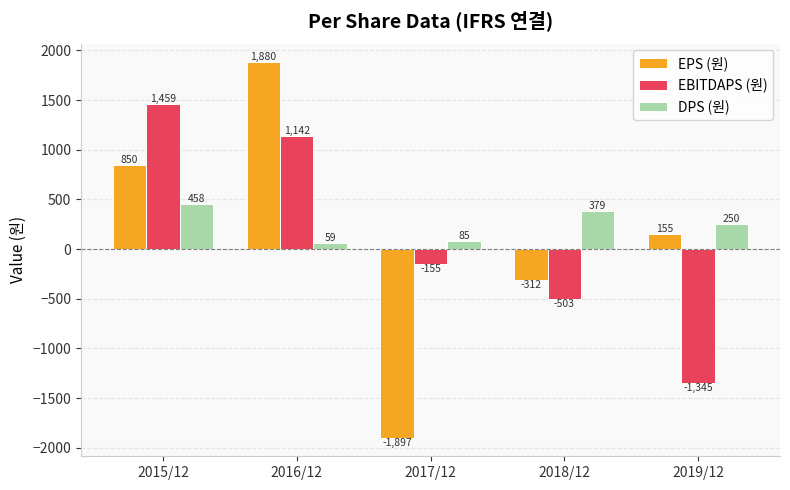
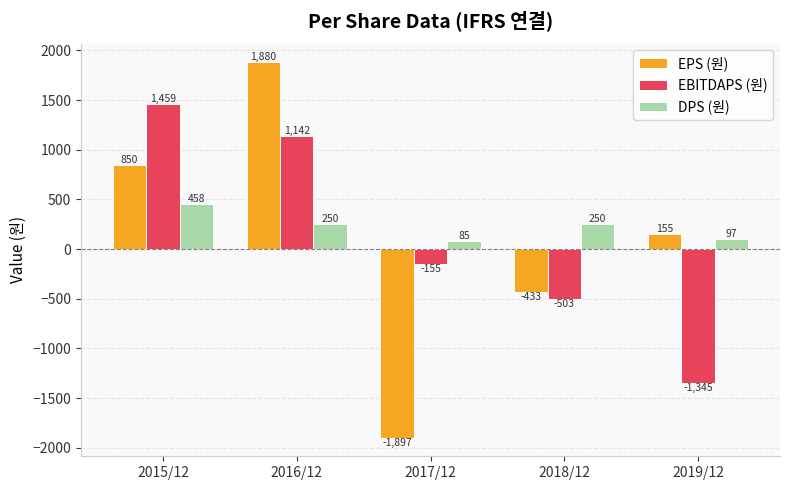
  {
    "EPS (원)": {
      "2015/12": "850",
      "2016/12": "1,880",
      "2017/12": "-1,897",
-     "2018/12": "-312",
+     "2018/12": "-433",
      "2019/12": "155"
    },
    "EBITDAPS (원)": {
      "2015/12": "1,459",
      "2016/12": "1,142",
      "2017/12": "-155",
      "2018/12": "-503",
      "2019/12": "-1,345"
    },
    "DPS (원)": {
      "2015/12": "458",
-     "2016/12": "59",
+     "2016/12": "250",
      "2017/12": "85",
-     "2018/12": "379",
-     "2019/12": "250"
+     "2018/12": "250",
+     "2019/12": "97"
    }
  }
